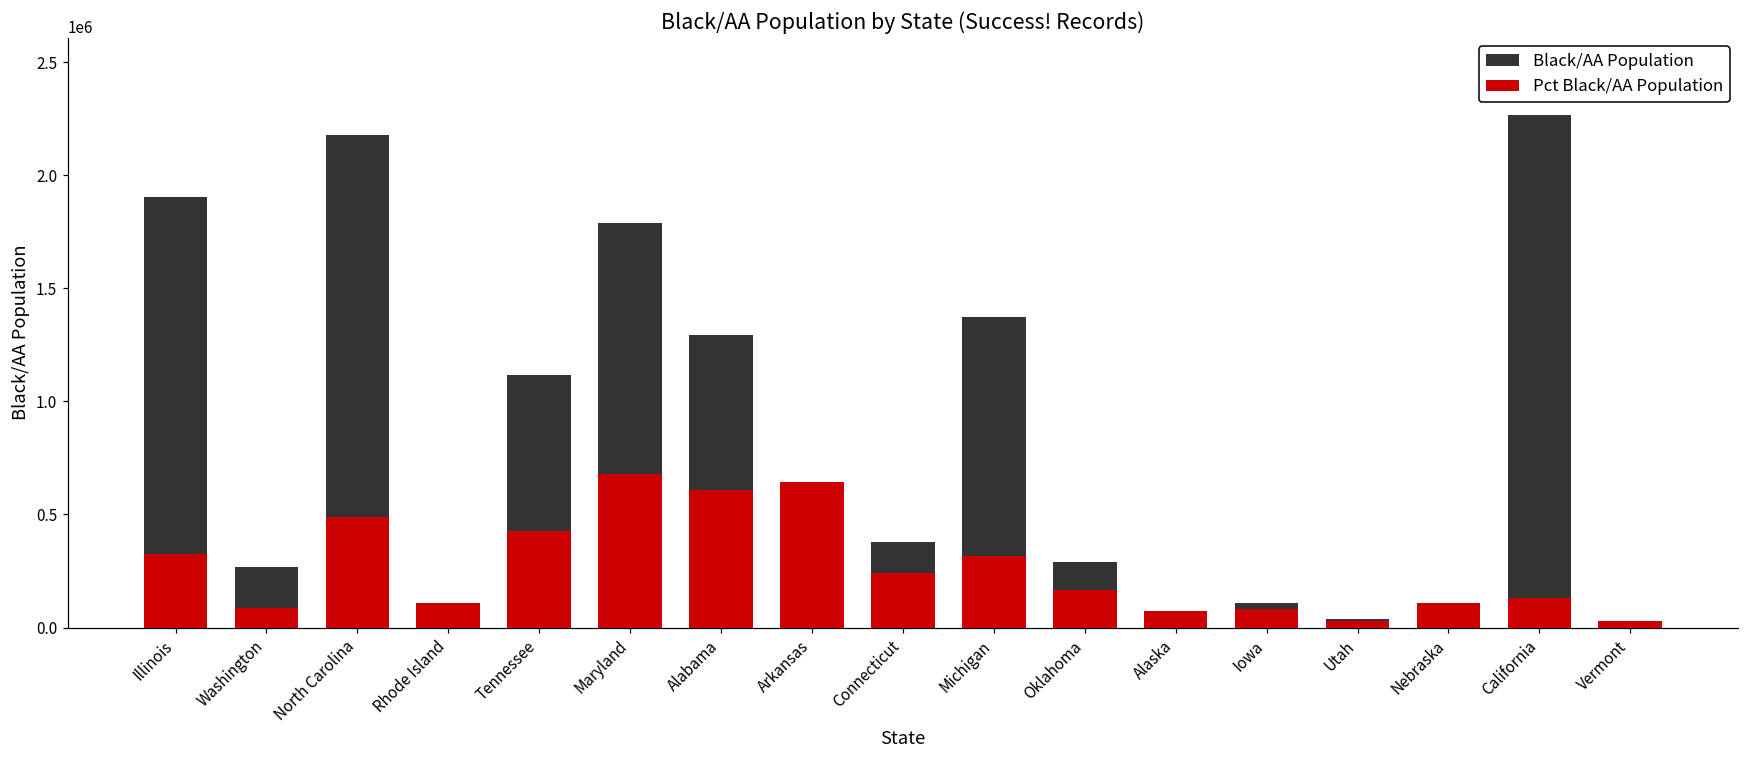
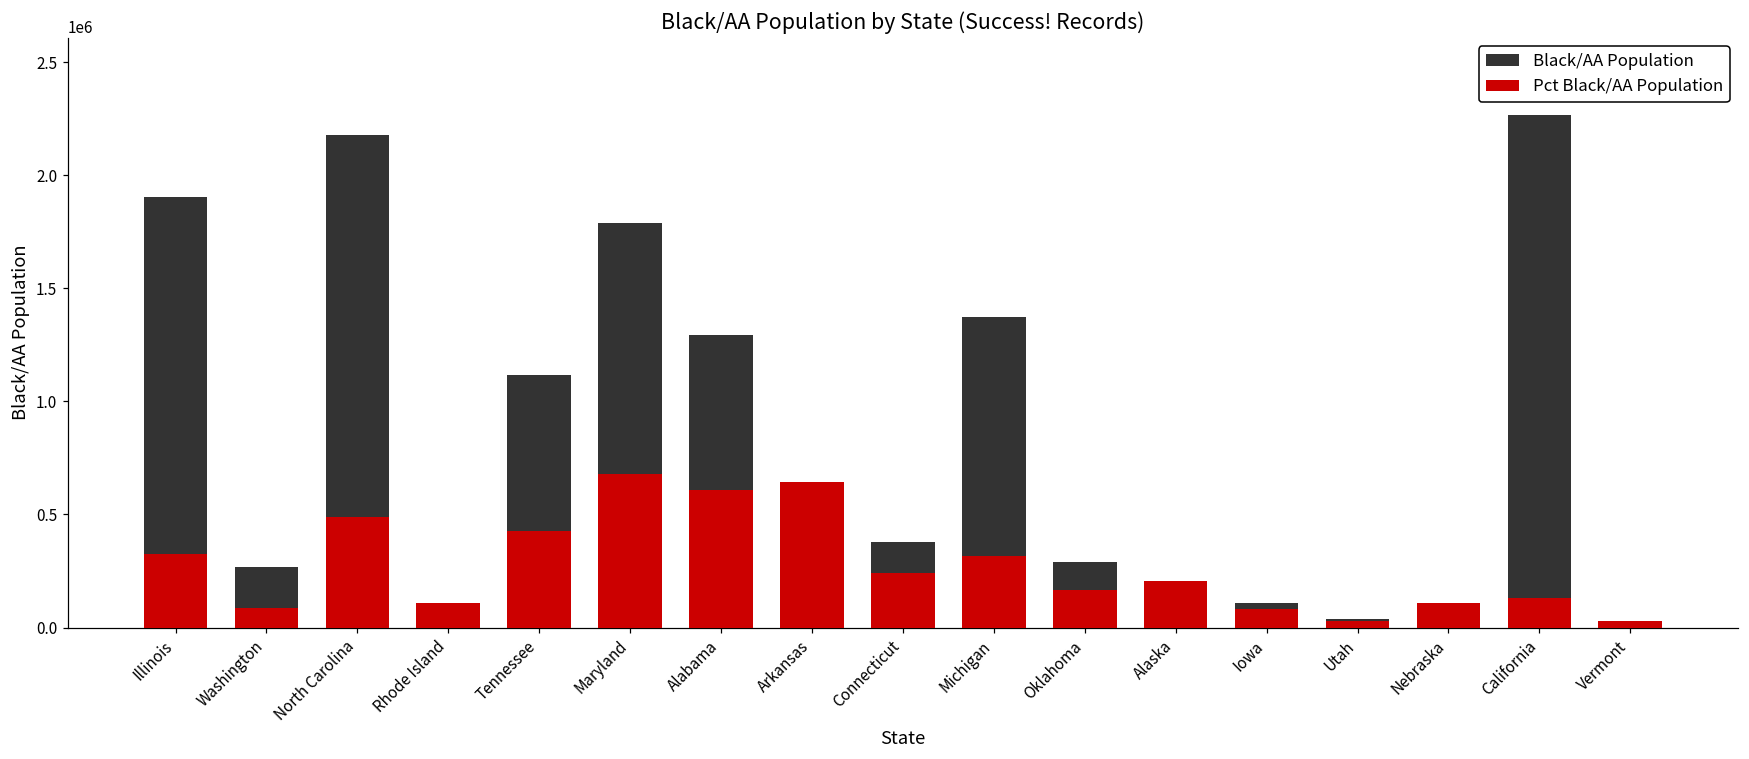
  {
    "Black/AA Population": {
      "Illinois": 1900000,
      "Washington": 270000,
      "North Carolina": 2180000,
      "Tennessee": 1120000,
      "Maryland": 1790000,
      "Alabama": 1290000,
      "Connecticut": 380000,
      "Michigan": 1380000,
      "Oklahoma": 290000,
      "Iowa": 110000,
      "Utah": 40000,
      "California": 2270000
    },
    "Pct Black/AA Population": {
      "Rhode Island": 110000,
      "Arkansas": 650000,
-     "Alaska": 70000,
+     "Alaska": 210000,
      "Utah": 30000,
      "Nebraska": 110000,
      "Vermont": 30000
    }
  }
